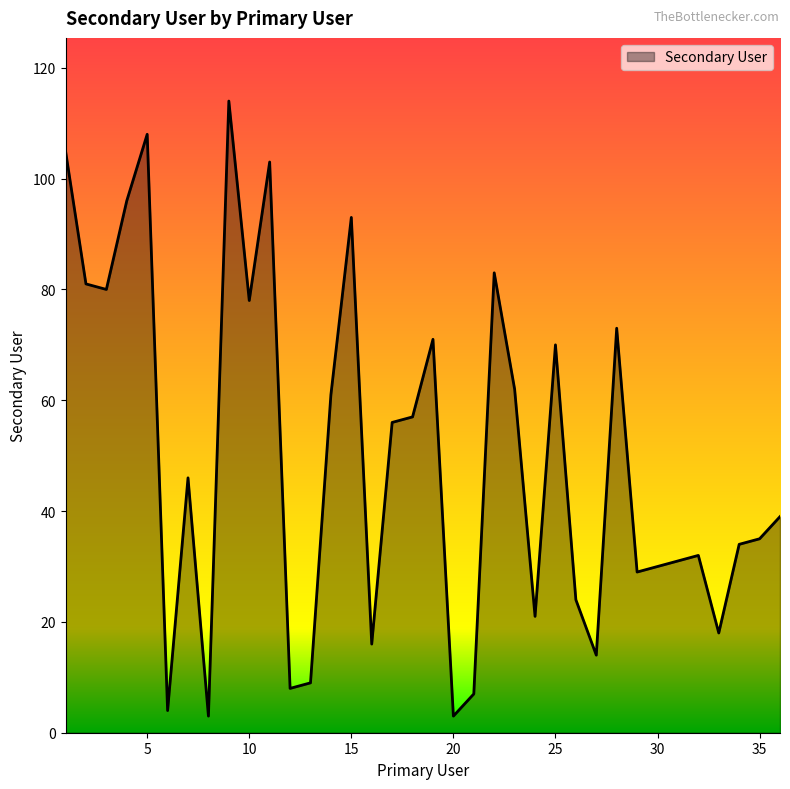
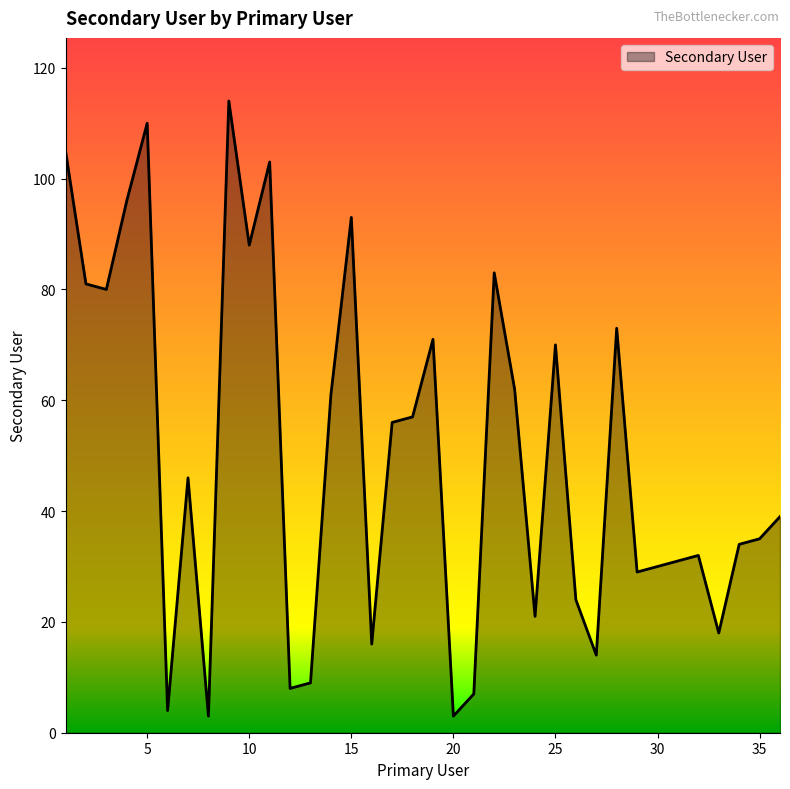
  {
-   "5": 108,
-   "10": 78,
+   "5": 110,
+   "10": 88,
    "15": 93,
    "20": 3,
    "25": 70,
    "30": 30,
    "35": 35
  }
